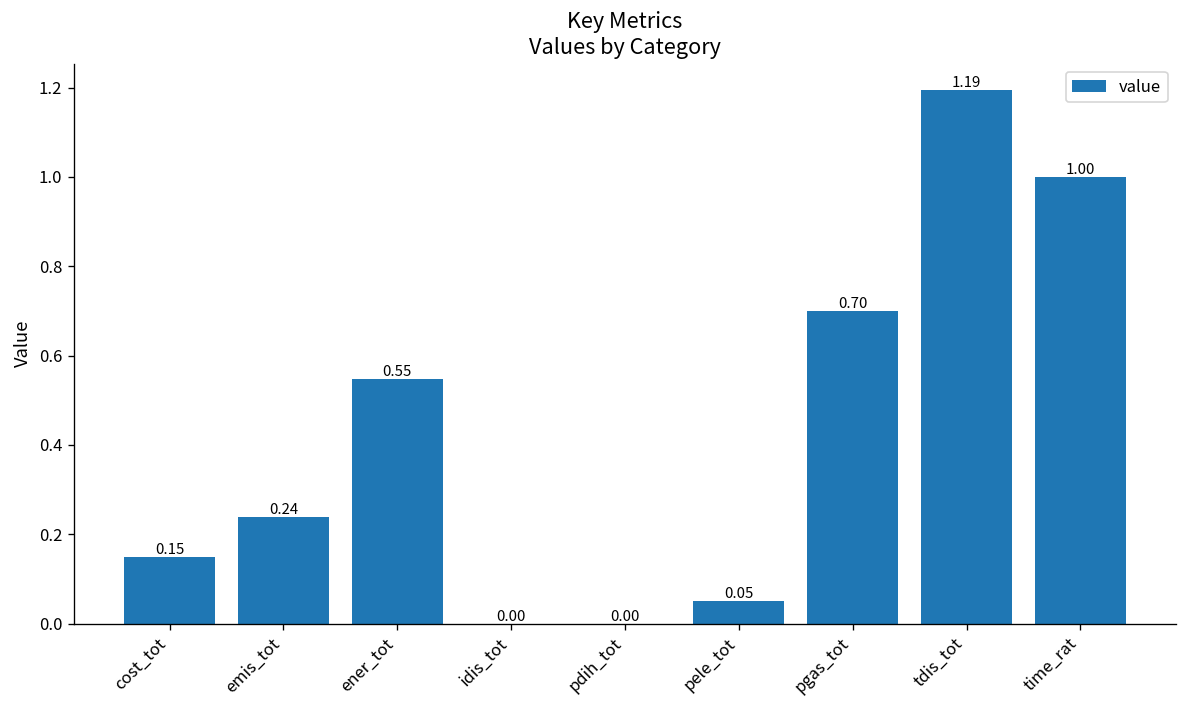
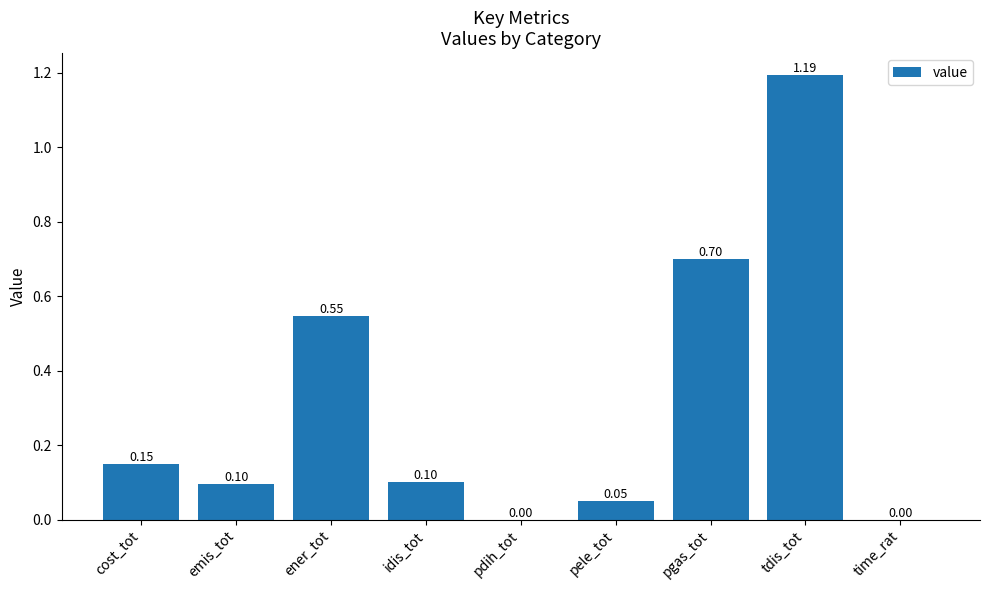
  {
    "cost_tot": 0.15,
-   "emis_tot": 0.24,
+   "emis_tot": 0.10,
    "ener_tot": 0.55,
-   "idis_tot": 0.00,
+   "idis_tot": 0.10,
    "pdih_tot": 0.00,
    "pele_tot": 0.05,
    "pgas_tot": 0.70,
    "tdis_tot": 1.19,
-   "time_rat": 1.00
+   "time_rat": 0.00
  }
